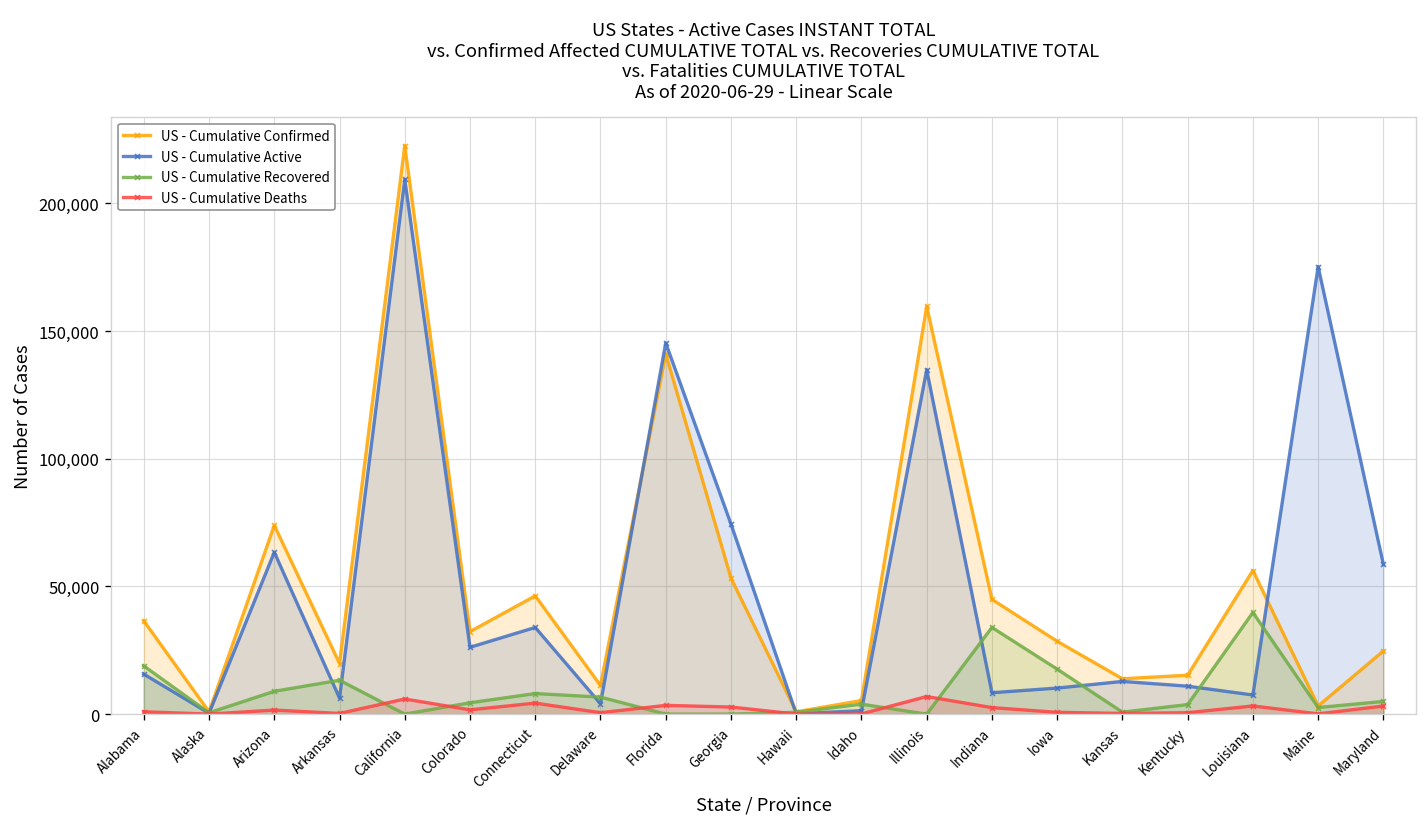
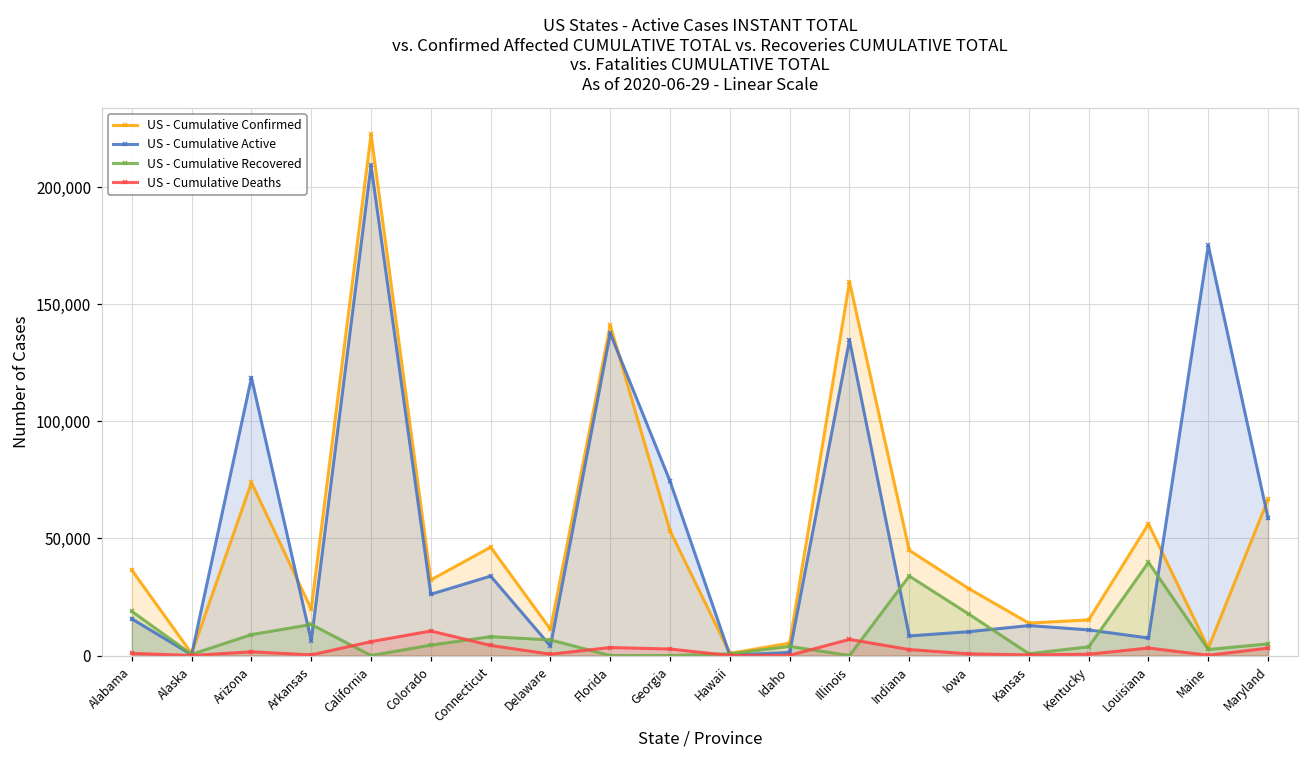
  {
    "US - Cumulative Confirmed": {
      "Alabama": "37,000",
      "Arizona": "74,000",
      "Arkansas": "20,000",
      "California": "223,000",
      "Colorado": "32,000",
      "Connecticut": "46,000",
      "Delaware": "11,000",
      "Florida": "141,000",
      "Georgia": "53,000",
      "Idaho": "5,000",
      "Illinois": "160,000",
      "Indiana": "45,000",
      "Iowa": "29,000",
      "Kentucky": "15,000",
      "Louisiana": "56,000",
-     "Maryland": "25,000"
+     "Maryland": "67,000"
    },
    "US - Cumulative Active": {
      "Alabama": "16,000",
-     "Arizona": "63,000",
+     "Arizona": "119,000",
      "Arkansas": "6,000",
      "California": "209,000",
      "Colorado": "26,000",
      "Connecticut": "34,000",
      "Delaware": "4,000",
-     "Florida": "145,000",
+     "Florida": "138,000",
      "Georgia": "74,000",
      "Idaho": "1,000",
      "Illinois": "135,000",
      "Indiana": "8,000",
      "Iowa": "10,000",
      "Kentucky": "11,000",
      "Louisiana": "7,000",
      "Maine": "175,000",
      "Maryland": "59,000"
    },
    "US - Cumulative Recovered": {
      "Alabama": "19,000",
      "Arizona": "9,000",
      "Arkansas": "13,000",
      "California": "0",
      "Colorado": "4,000",
      "Connecticut": "8,000",
      "Delaware": "7,000",
      "Florida": "0",
      "Georgia": "0",
      "Idaho": "4,000",
      "Illinois": "0",
      "Indiana": "34,000",
      "Iowa": "18,000",
      "Kentucky": "4,000",
      "Louisiana": "40,000",
      "Maryland": "5,000"
    },
    "US - Cumulative Deaths": {
      "Alabama": "1,000",
      "Arizona": "2,000",
      "Arkansas": "0",
      "California": "6,000",
-     "Colorado": "2,000",
+     "Colorado": "10,000",
      "Connecticut": "4,000",
      "Delaware": "1,000",
      "Florida": "3,000",
      "Georgia": "3,000",
      "Idaho": "0",
      "Illinois": "7,000",
      "Indiana": "3,000",
      "Iowa": "1,000",
      "Kentucky": "1,000",
      "Louisiana": "3,000",
      "Maine": "0",
      "Maryland": "3,000"
    }
  }
